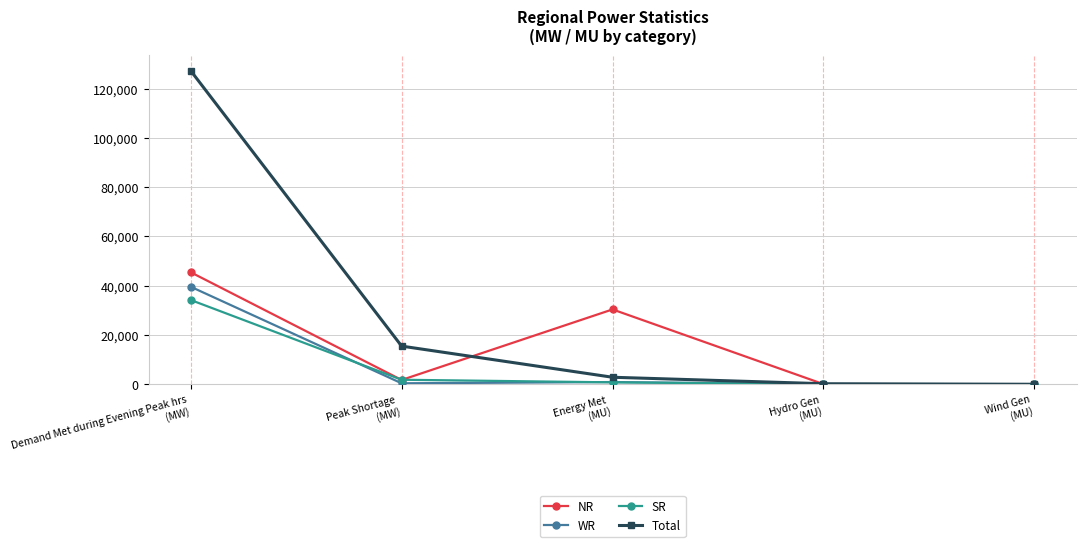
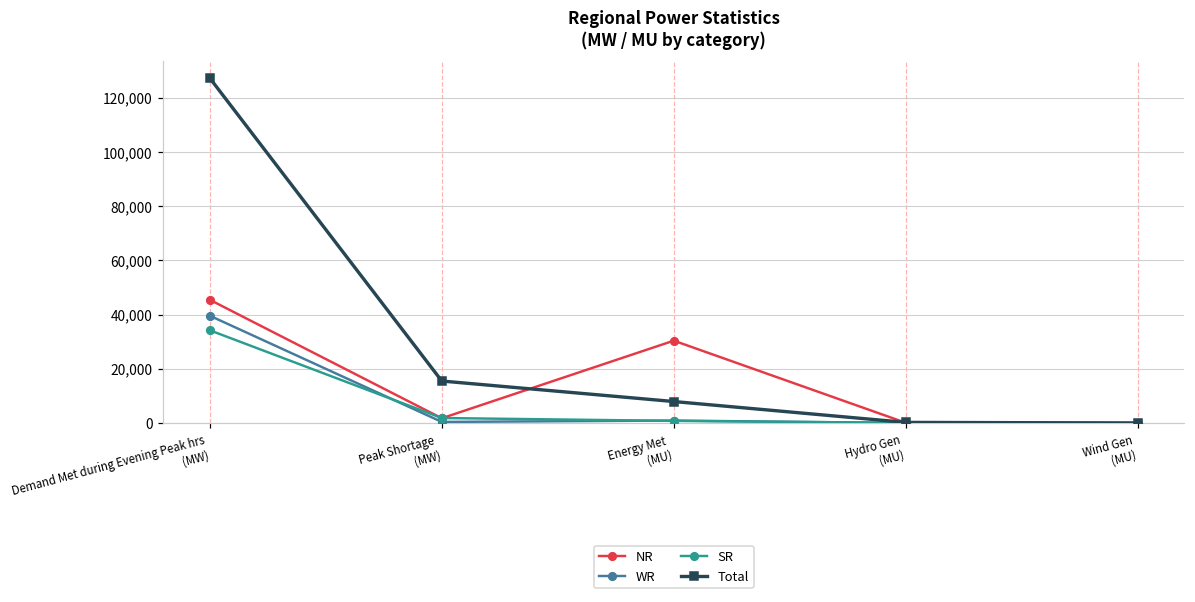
  {
    "NR": {
      "Demand Met during Evening Peak hrs (MW)": "45,000",
      "Energy Met (MU)": "30,000"
    },
    "Total": {
      "Demand Met during Evening Peak hrs (MW)": "127,000",
      "Peak Shortage (MW)": "16,000",
-     "Energy Met (MU)": "3,000"
+     "Energy Met (MU)": "8,000"
    }
  }
